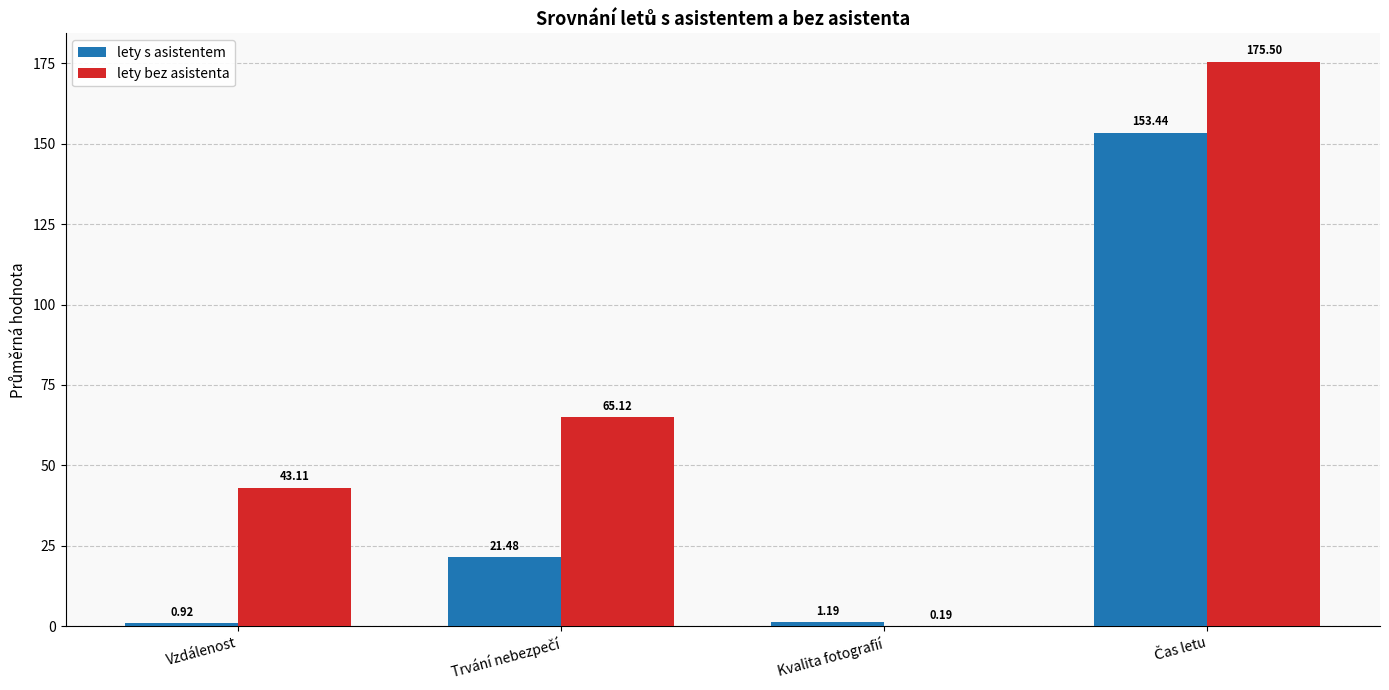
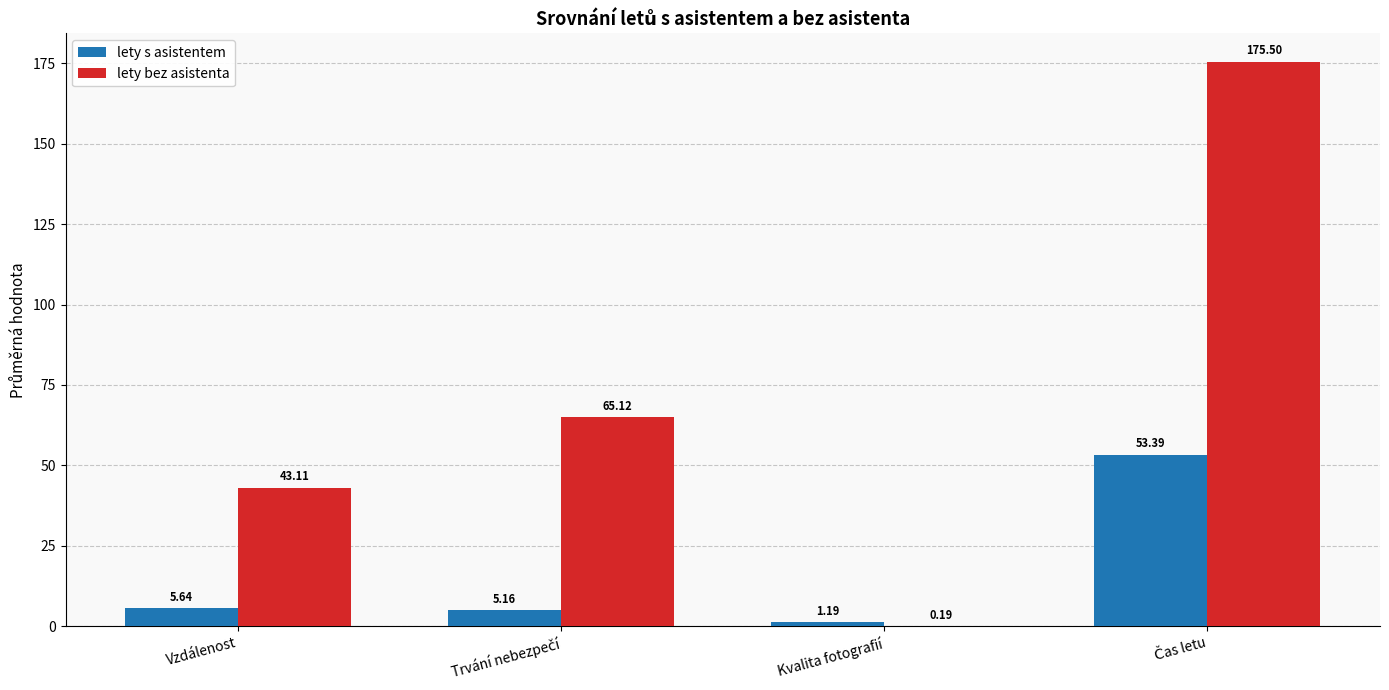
  {
    "lety s asistentem": {
-     "Vzdálenost": 0.92,
-     "Trvání nebezpečí": 21.48,
+     "Vzdálenost": 5.64,
+     "Trvání nebezpečí": 5.16,
      "Kvalita fotografií": 1.19,
-     "Čas letu": 153.44
+     "Čas letu": 53.39
    },
    "lety bez asistenta": {
      "Vzdálenost": 43.11,
      "Trvání nebezpečí": 65.12,
      "Kvalita fotografií": 0.19,
      "Čas letu": 175.50
    }
  }
